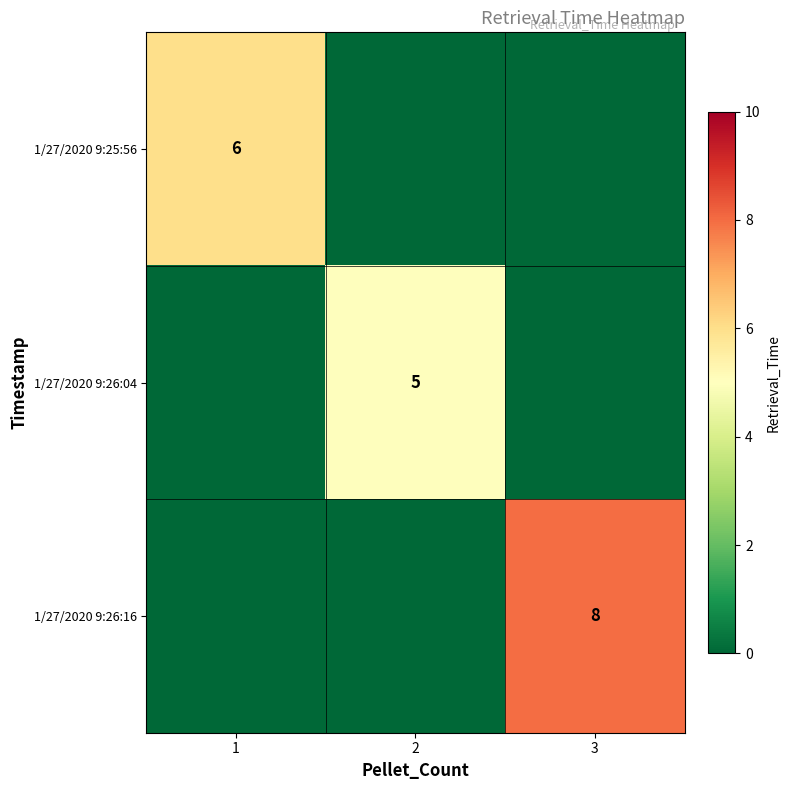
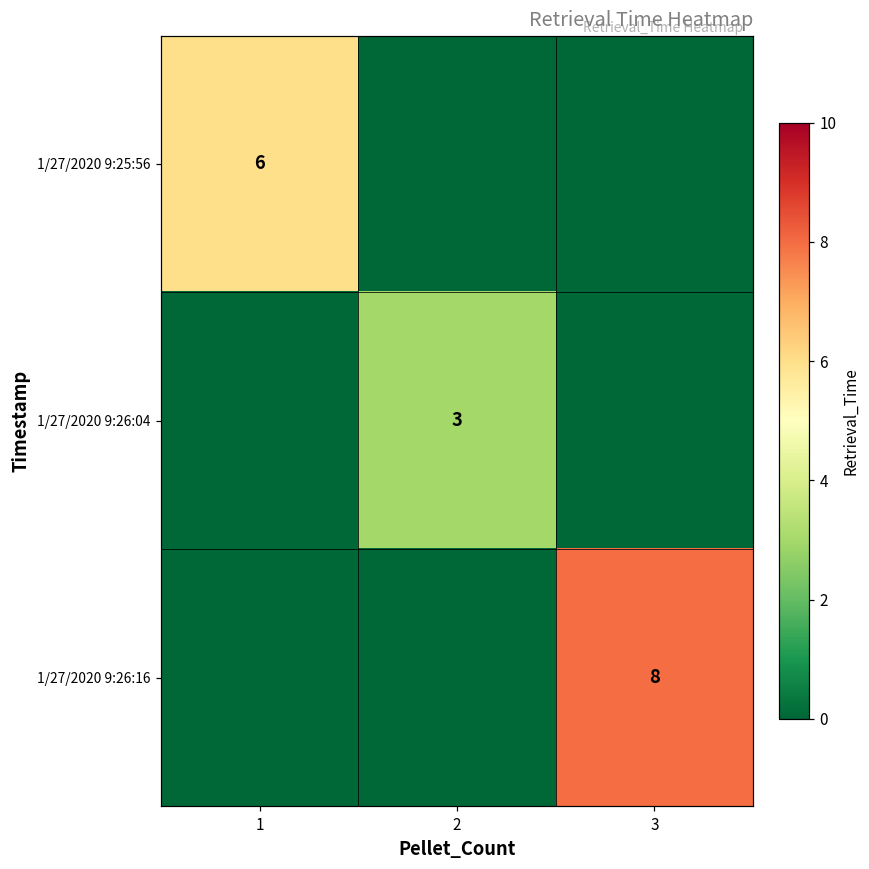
  {
    "1/27/2020 9:25:56": {
      "1": 6
    },
    "1/27/2020 9:26:04": {
-     "2": 5
+     "2": 3
    },
    "1/27/2020 9:26:16": {
      "3": 8
    }
  }
